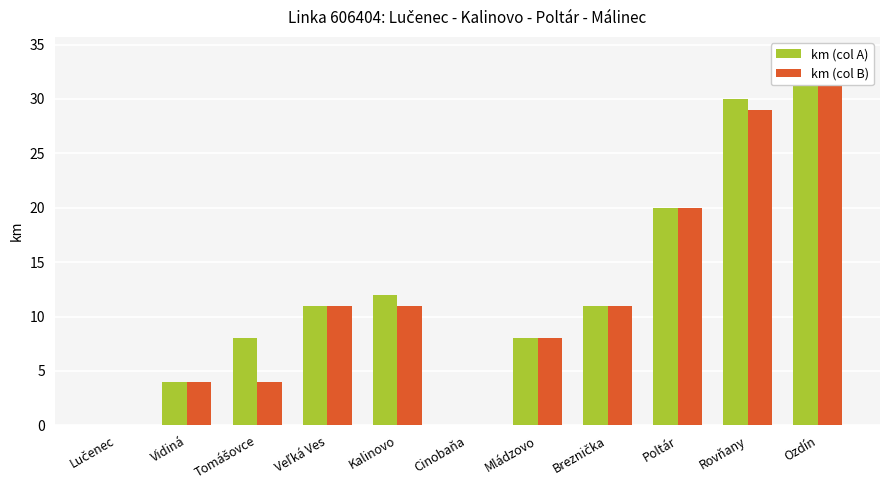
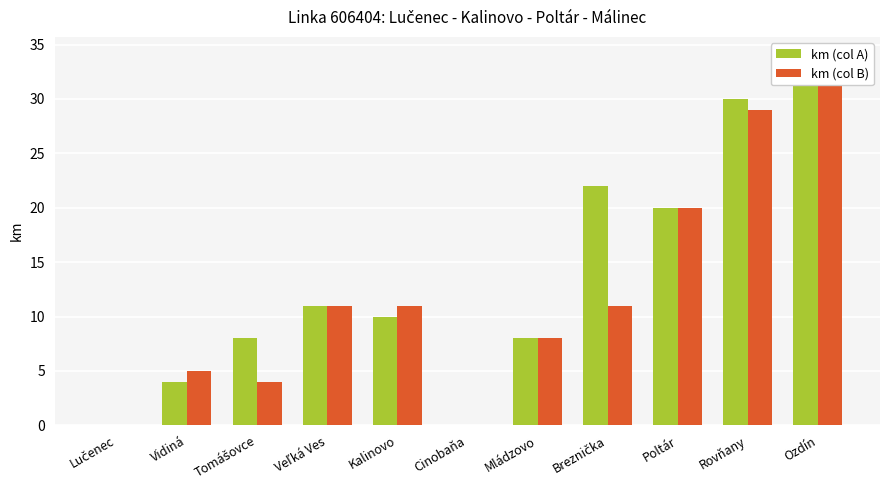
  {
    "km (col A)": {
      "Lučenec": 0,
      "Vidiná": 4,
      "Tomášovce": 8,
      "Veľká Ves": 11,
-     "Kalinovo": 12,
+     "Kalinovo": 10,
      "Cinobaňa": 0,
      "Mládzovo": 8,
-     "Breznička": 11,
+     "Breznička": 22,
      "Poltár": 20,
      "Rovňany": 30
    },
    "km (col B)": {
      "Lučenec": 0,
-     "Vidiná": 4,
+     "Vidiná": 5,
      "Tomášovce": 4,
      "Veľká Ves": 11,
      "Kalinovo": 11,
      "Cinobaňa": 0,
      "Mládzovo": 8,
      "Breznička": 11,
      "Poltár": 20,
      "Rovňany": 29
    }
  }
